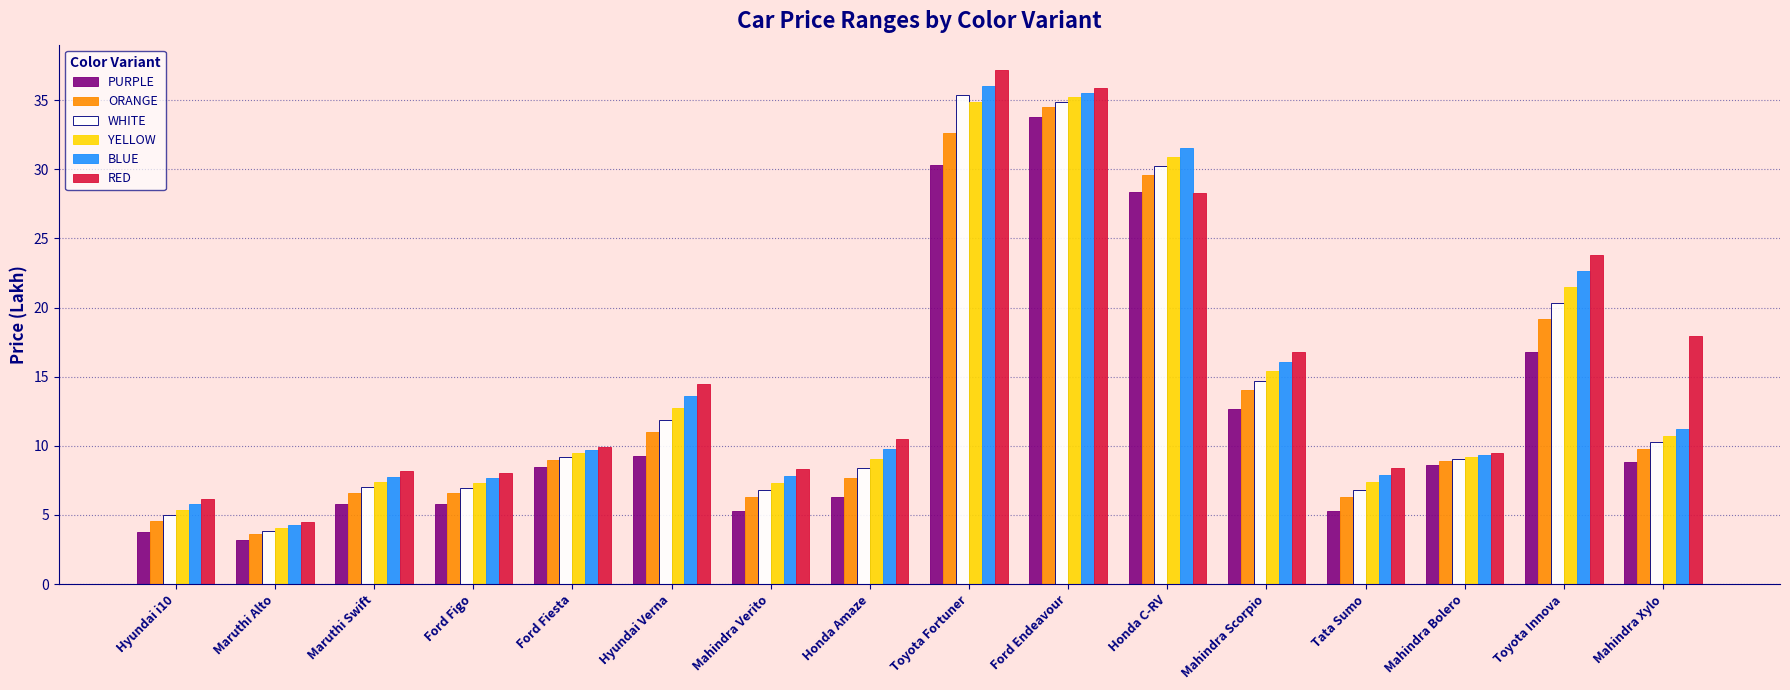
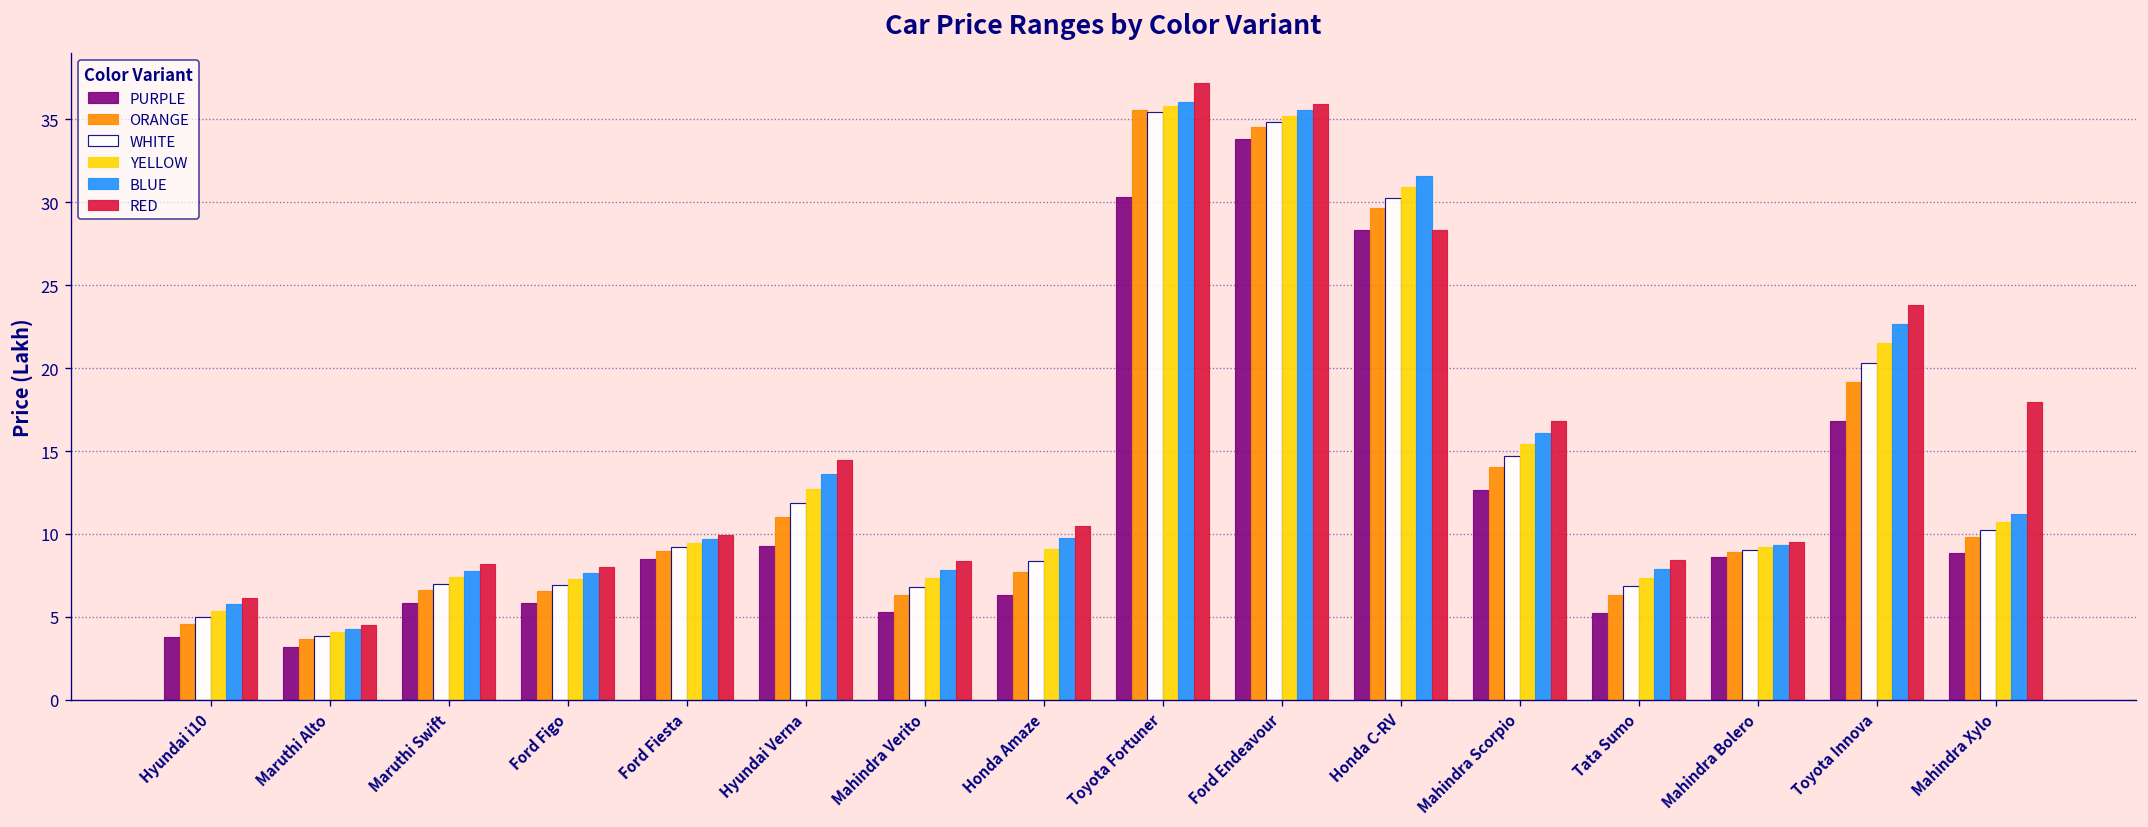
  {
    "PURPLE": {
      "Hyundai i10": 3.8,
      "Maruthi Alto": 3.2,
      "Maruthi Swift": 5.8,
      "Ford Figo": 5.8,
      "Ford Fiesta": 8.5,
      "Hyundai Verna": 9.3,
      "Mahindra Verito": 5.3,
      "Honda Amaze": 6.3,
      "Toyota Fortuner": 30.3,
      "Ford Endeavour": 33.8,
      "Honda C-RV": 28.3,
      "Mahindra Scorpio": 12.7,
      "Tata Sumo": 5.3,
      "Mahindra Bolero": 8.6,
      "Toyota Innova": 16.8,
      "Mahindra Xylo": 8.9
    },
    "ORANGE": {
      "Hyundai i10": 4.6,
      "Maruthi Alto": 3.6,
      "Maruthi Swift": 6.6,
      "Ford Figo": 6.5,
      "Ford Fiesta": 9.0,
      "Hyundai Verna": 11.0,
      "Mahindra Verito": 6.3,
      "Honda Amaze": 7.7,
-     "Toyota Fortuner": 32.6,
+     "Toyota Fortuner": 35.6,
      "Ford Endeavour": 34.5,
      "Honda C-RV": 29.6,
      "Mahindra Scorpio": 14.0,
      "Tata Sumo": 6.3,
      "Mahindra Bolero": 8.9,
      "Toyota Innova": 19.2,
      "Mahindra Xylo": 9.8
    },
    "WHITE": {
      "Hyundai i10": 5.0,
      "Maruthi Alto": 3.9,
      "Maruthi Swift": 7.0,
      "Ford Figo": 6.9,
      "Ford Fiesta": 9.2,
      "Hyundai Verna": 11.9,
      "Mahindra Verito": 6.8,
      "Honda Amaze": 8.4,
      "Toyota Fortuner": 35.4,
      "Ford Endeavour": 34.9,
      "Honda C-RV": 30.3,
      "Mahindra Scorpio": 14.7,
      "Tata Sumo": 6.8,
      "Mahindra Bolero": 9.1,
      "Toyota Innova": 20.3,
      "Mahindra Xylo": 10.3
    },
    "YELLOW": {
      "Hyundai i10": 5.4,
      "Maruthi Alto": 4.1,
      "Maruthi Swift": 7.4,
      "Ford Figo": 7.3,
      "Ford Fiesta": 9.5,
      "Hyundai Verna": 12.7,
      "Mahindra Verito": 7.3,
      "Honda Amaze": 9.1,
-     "Toyota Fortuner": 34.9,
+     "Toyota Fortuner": 35.8,
      "Ford Endeavour": 35.2,
      "Honda C-RV": 30.9,
      "Mahindra Scorpio": 15.4,
      "Tata Sumo": 7.4,
      "Mahindra Bolero": 9.2,
      "Toyota Innova": 21.5,
      "Mahindra Xylo": 10.7
    },
    "BLUE": {
      "Hyundai i10": 5.8,
      "Maruthi Alto": 4.3,
      "Maruthi Swift": 7.8,
      "Ford Figo": 7.6,
      "Ford Fiesta": 9.7,
      "Hyundai Verna": 13.6,
      "Mahindra Verito": 7.8,
      "Honda Amaze": 9.8,
      "Toyota Fortuner": 36.0,
      "Ford Endeavour": 35.6,
      "Honda C-RV": 31.6,
      "Mahindra Scorpio": 16.1,
      "Tata Sumo": 7.9,
      "Mahindra Bolero": 9.3,
      "Toyota Innova": 22.6,
      "Mahindra Xylo": 11.2
    },
    "RED": {
      "Hyundai i10": 6.2,
      "Maruthi Alto": 4.5,
      "Maruthi Swift": 8.2,
      "Ford Figo": 8.0,
      "Ford Fiesta": 9.9,
      "Hyundai Verna": 14.5,
      "Mahindra Verito": 8.4,
      "Honda Amaze": 10.5,
      "Toyota Fortuner": 37.2,
      "Ford Endeavour": 35.9,
      "Honda C-RV": 28.3,
      "Mahindra Scorpio": 16.8,
      "Tata Sumo": 8.4,
      "Mahindra Bolero": 9.5,
      "Toyota Innova": 23.8,
      "Mahindra Xylo": 17.9
    }
  }
